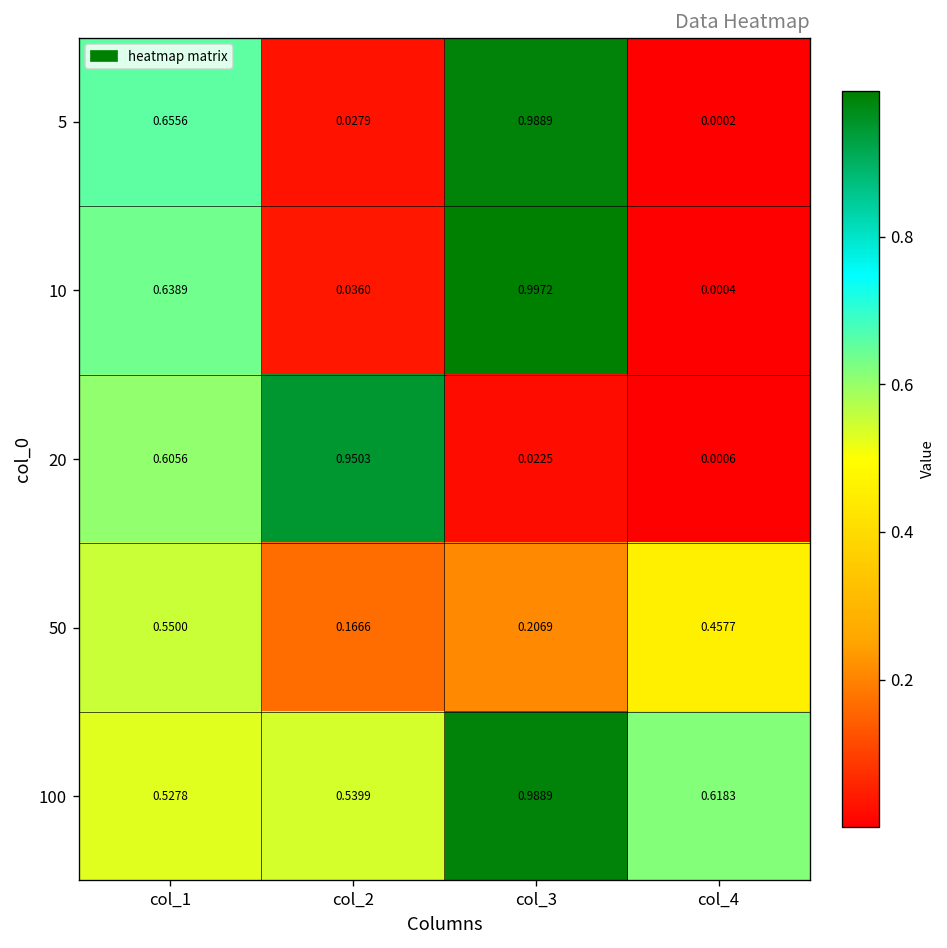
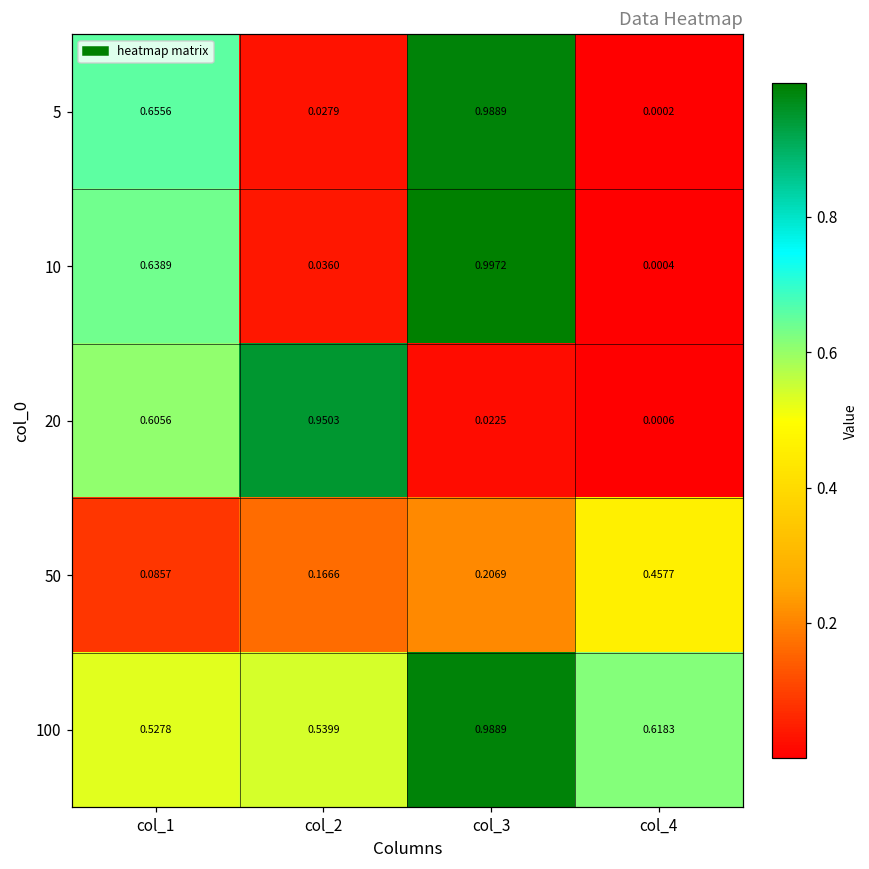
  {
    "5": {
      "col_1": 0.6556,
      "col_2": 0.0279,
      "col_3": 0.9889,
      "col_4": 0.0002
    },
    "10": {
      "col_1": 0.6389,
      "col_2": 0.0360,
      "col_3": 0.9972,
      "col_4": 0.0004
    },
    "20": {
      "col_1": 0.6056,
      "col_2": 0.9503,
      "col_3": 0.0225,
      "col_4": 0.0006
    },
    "50": {
-     "col_1": 0.5500,
+     "col_1": 0.0857,
      "col_2": 0.1666,
      "col_3": 0.2069,
      "col_4": 0.4577
    },
    "100": {
      "col_1": 0.5278,
      "col_2": 0.5399,
      "col_3": 0.9889,
      "col_4": 0.6183
    }
  }
